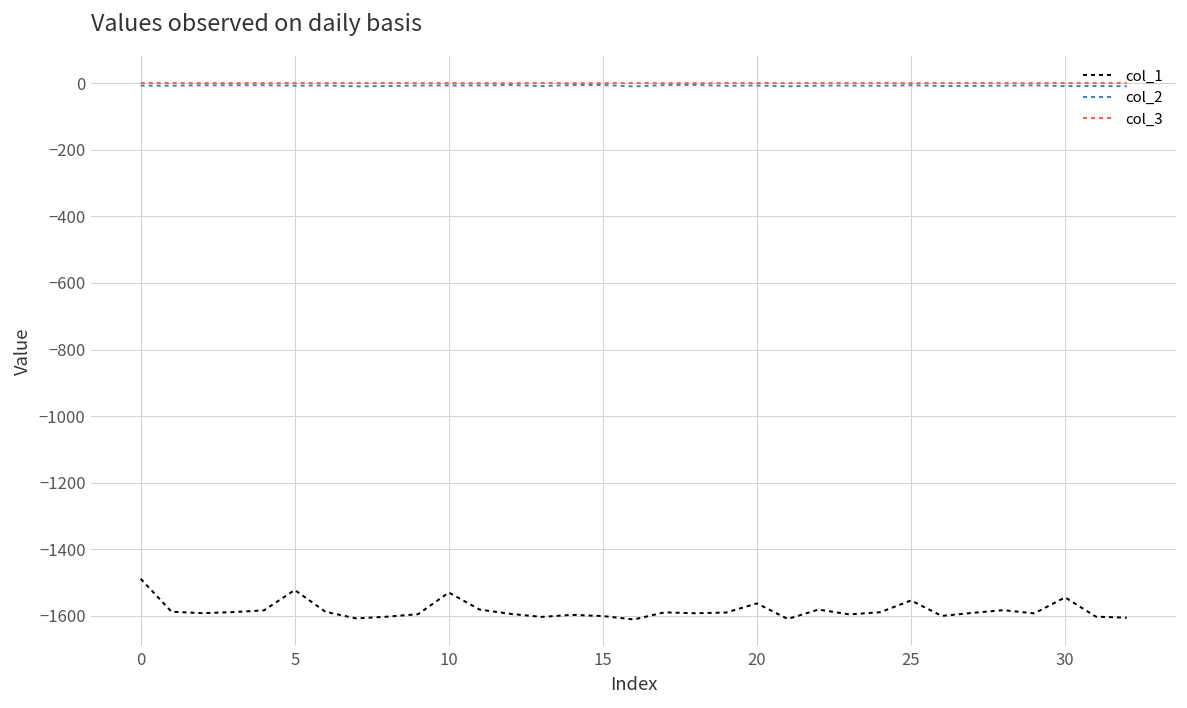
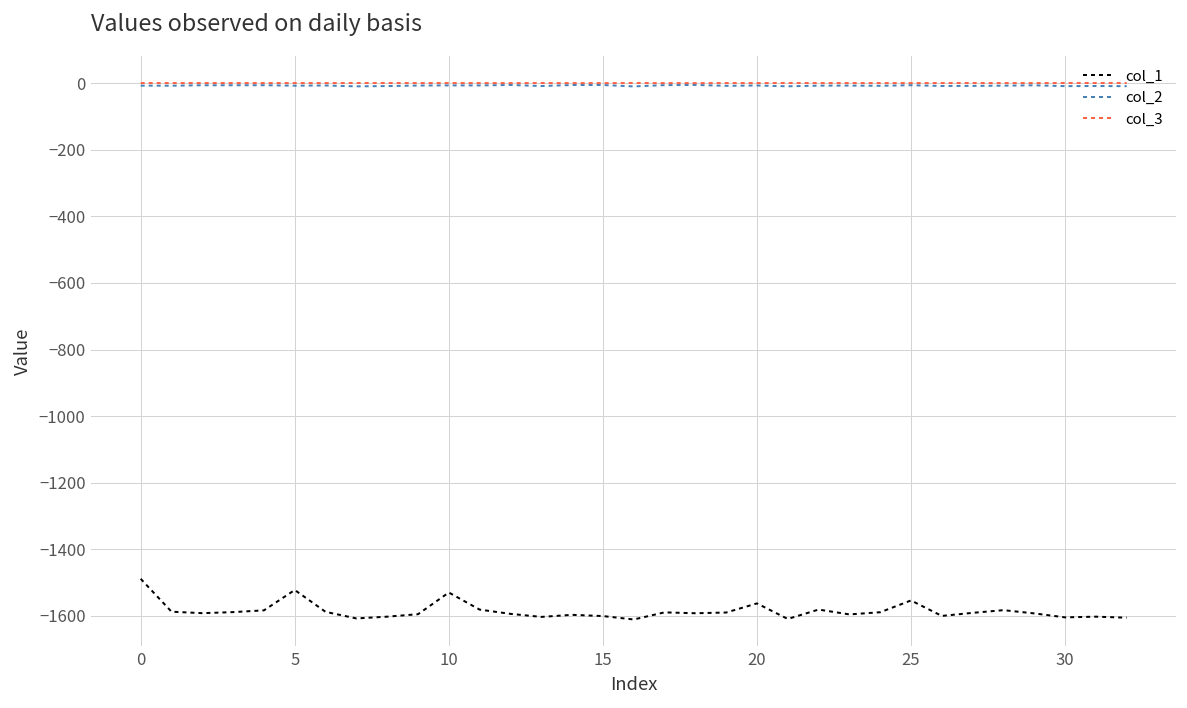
  {
    "col_1": {
      "0": -1490,
      "5": -1520,
      "10": -1530,
      "15": -1600,
      "20": -1560,
      "25": -1550,
-     "30": -1540
+     "30": -1600
    },
    "col_2": {
      "30": -10
    },
    "col_3": {
      "30": 0
    }
  }
